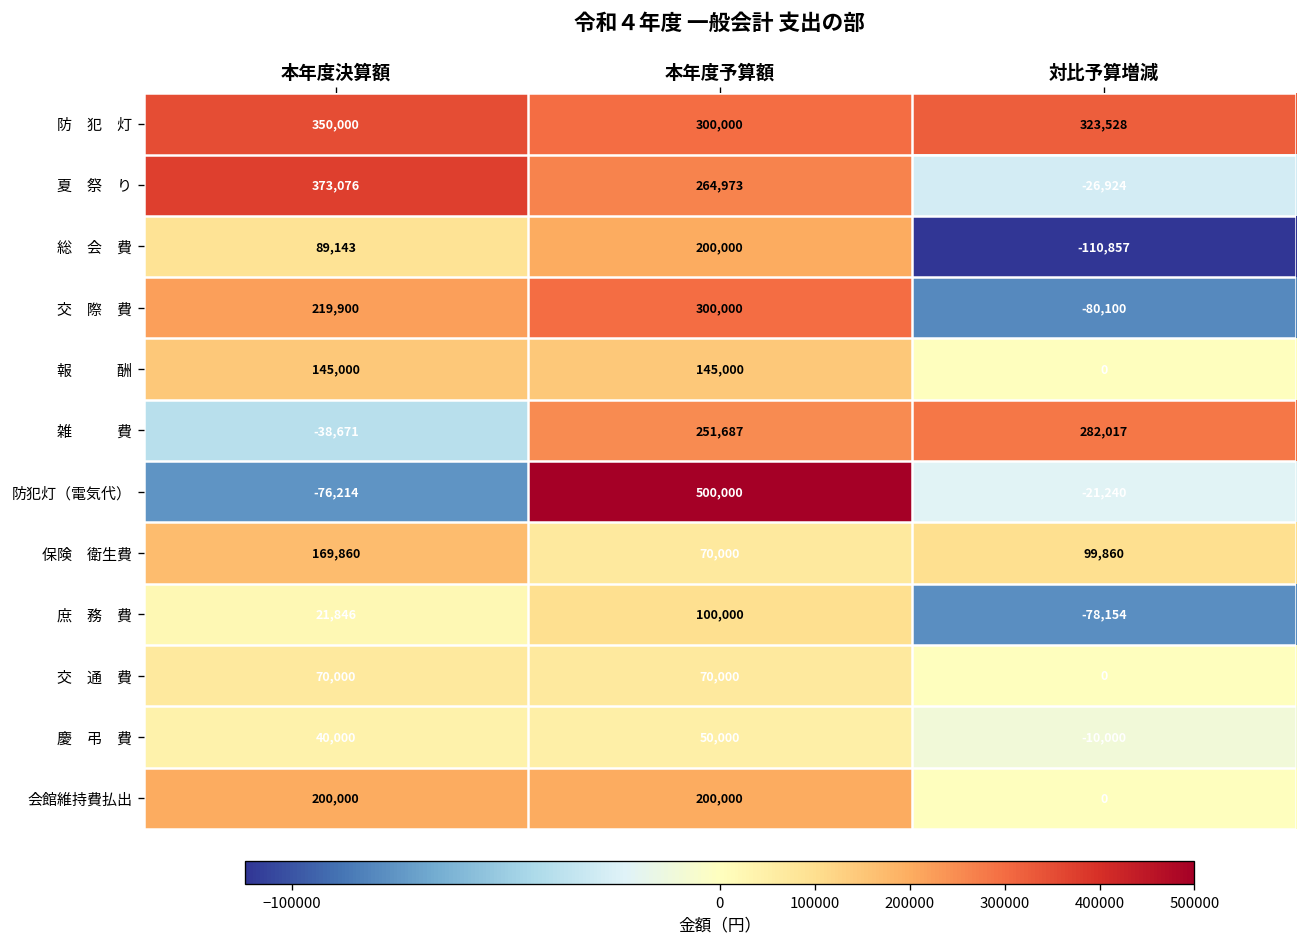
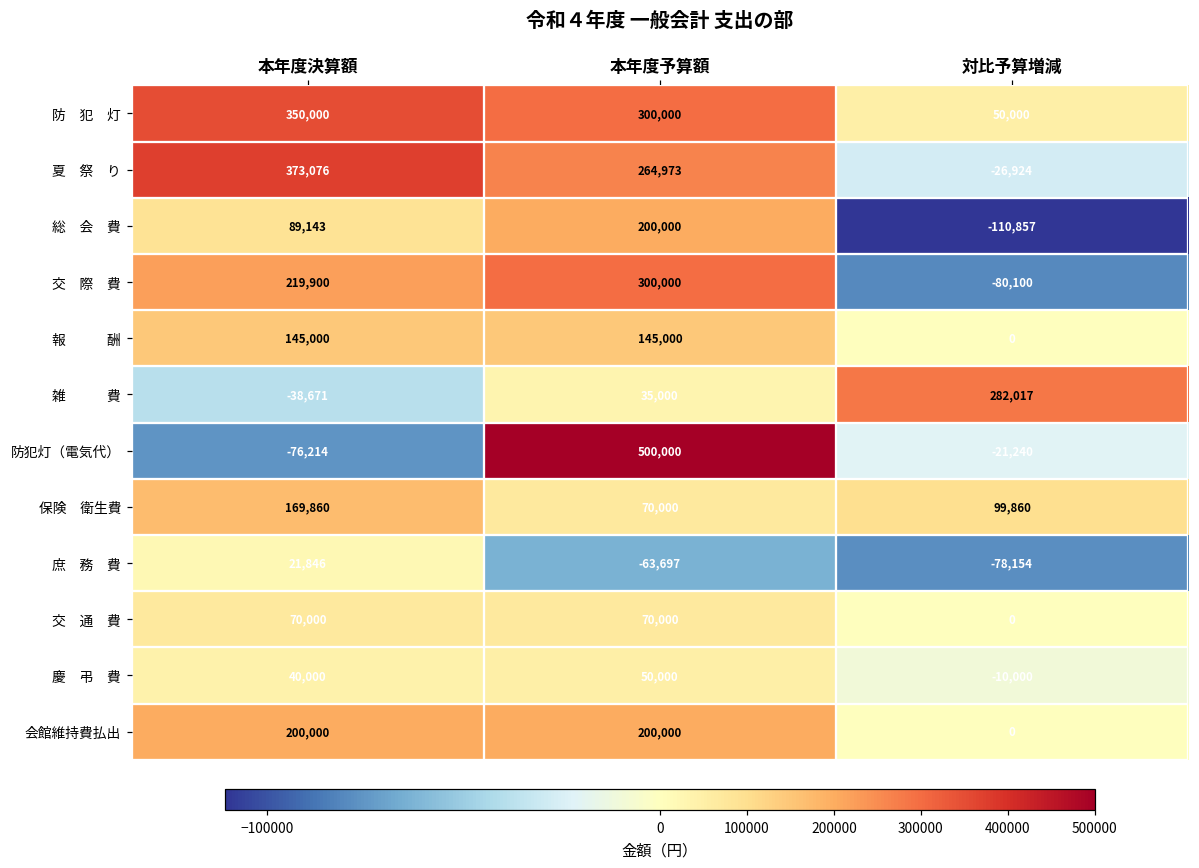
  {
    "防 犯 灯": {
      "本年度決算額": "350,000",
      "本年度予算額": "300,000",
-     "対比予算増減": "323,528"
+     "対比予算増減": "50,000"
    },
    "夏 祭 り": {
      "本年度決算額": "373,076",
      "本年度予算額": "264,973"
    },
    "総 会 費": {
      "本年度決算額": "89,143",
      "本年度予算額": "200,000",
      "対比予算増減": "-110,857"
    },
    "交 際 費": {
      "本年度決算額": "219,900",
      "本年度予算額": "300,000",
      "対比予算増減": "-80,100"
    },
    "報 酬": {
      "本年度決算額": "145,000",
      "本年度予算額": "145,000",
      "対比予算増減": "0"
    },
    "雑 費": {
      "本年度決算額": "-38,671",
-     "本年度予算額": "251,687",
+     "本年度予算額": "35,000",
      "対比予算増減": "282,017"
    },
    "防犯灯（電気代）": {
      "本年度決算額": "-76,214",
      "本年度予算額": "500,000"
    },
    "保険 衛生費": {
      "本年度決算額": "169,860",
      "本年度予算額": "70,000",
      "対比予算増減": "99,860"
    },
    "庶 務 費": {
      "本年度決算額": "21,846",
-     "本年度予算額": "100,000",
+     "本年度予算額": "-63,697",
      "対比予算増減": "-78,154"
    },
    "交 通 費": {
      "本年度決算額": "70,000",
      "本年度予算額": "70,000",
      "対比予算増減": "0"
    },
    "慶 弔 費": {
      "本年度決算額": "40,000",
      "本年度予算額": "50,000"
    },
    "会館維持費払出": {
      "本年度決算額": "200,000",
      "本年度予算額": "200,000",
      "対比予算増減": "0"
    }
  }
